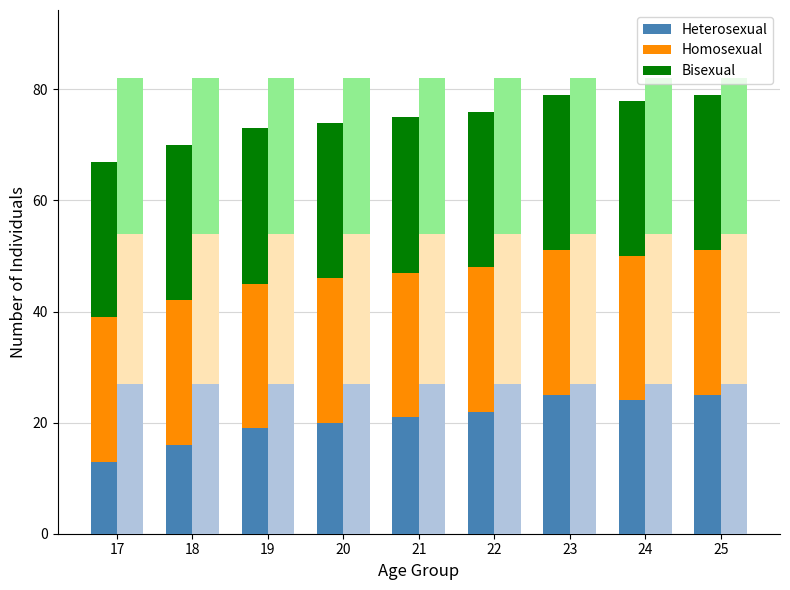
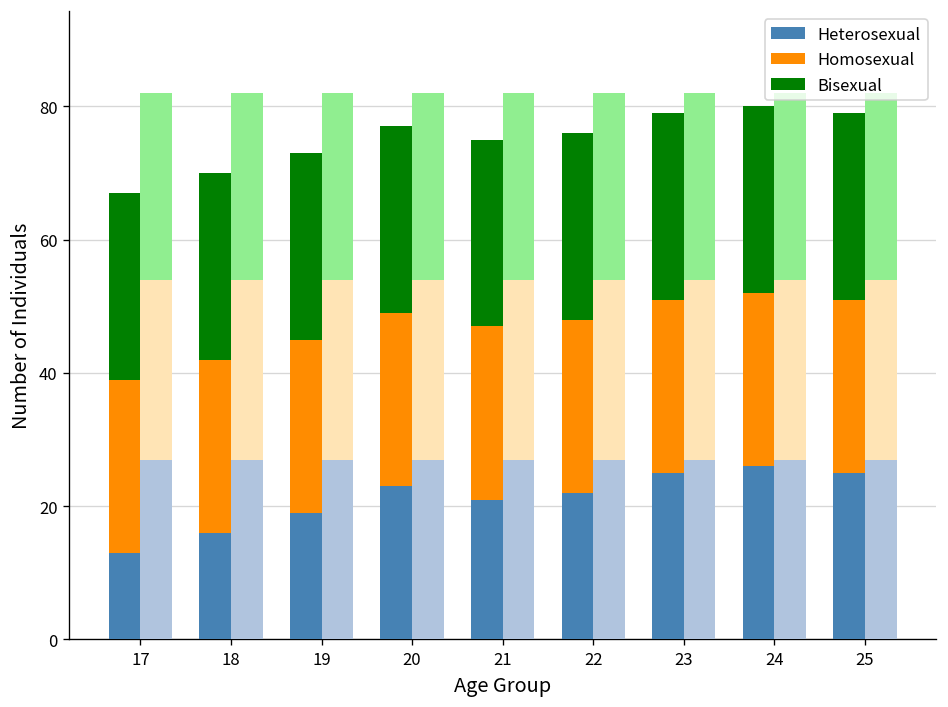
  {
    "Heterosexual": {
      "17": 13,
      "18": 16,
      "19": 19,
-     "20": 20,
+     "20": 23,
      "21": 21,
      "22": 22,
      "23": 25,
-     "24": 24,
+     "24": 26,
      "25": 25
    },
    "Homosexual": {
      "17": 26,
      "18": 26,
      "19": 26,
      "20": 26,
      "21": 26,
      "22": 26,
      "23": 26,
      "24": 26,
      "25": 26
    },
    "Bisexual": {
      "17": 28,
      "18": 28,
      "19": 28,
      "20": 28,
      "21": 28,
      "22": 28,
      "23": 28,
      "24": 28,
      "25": 28
    }
  }
